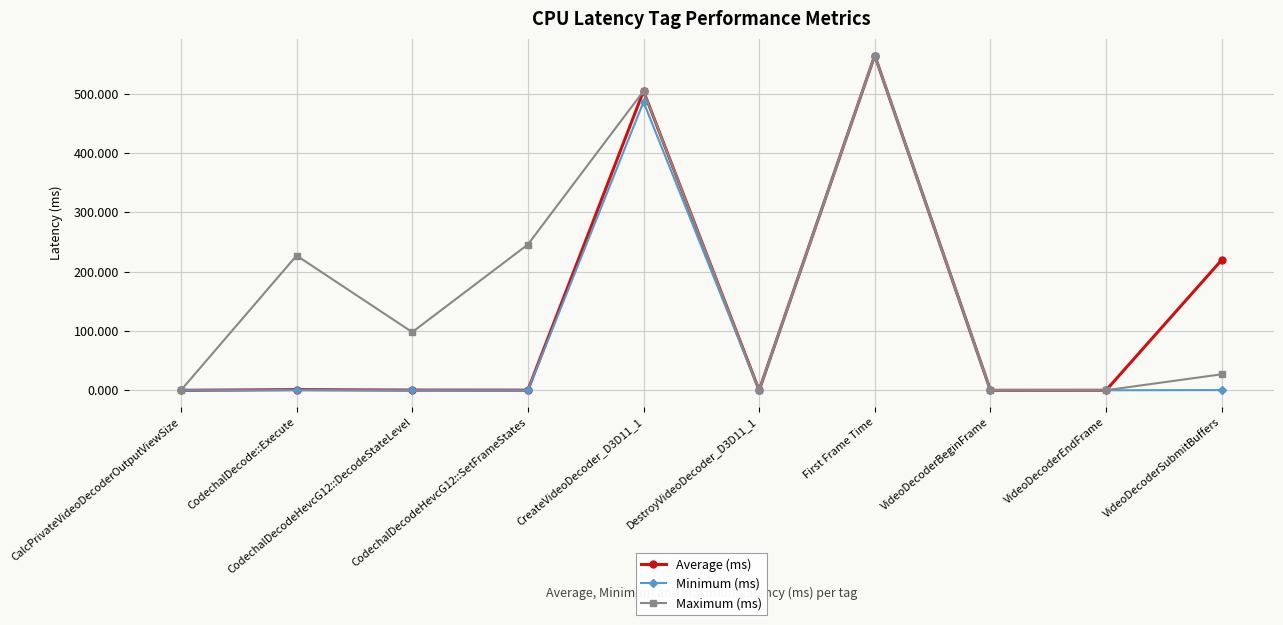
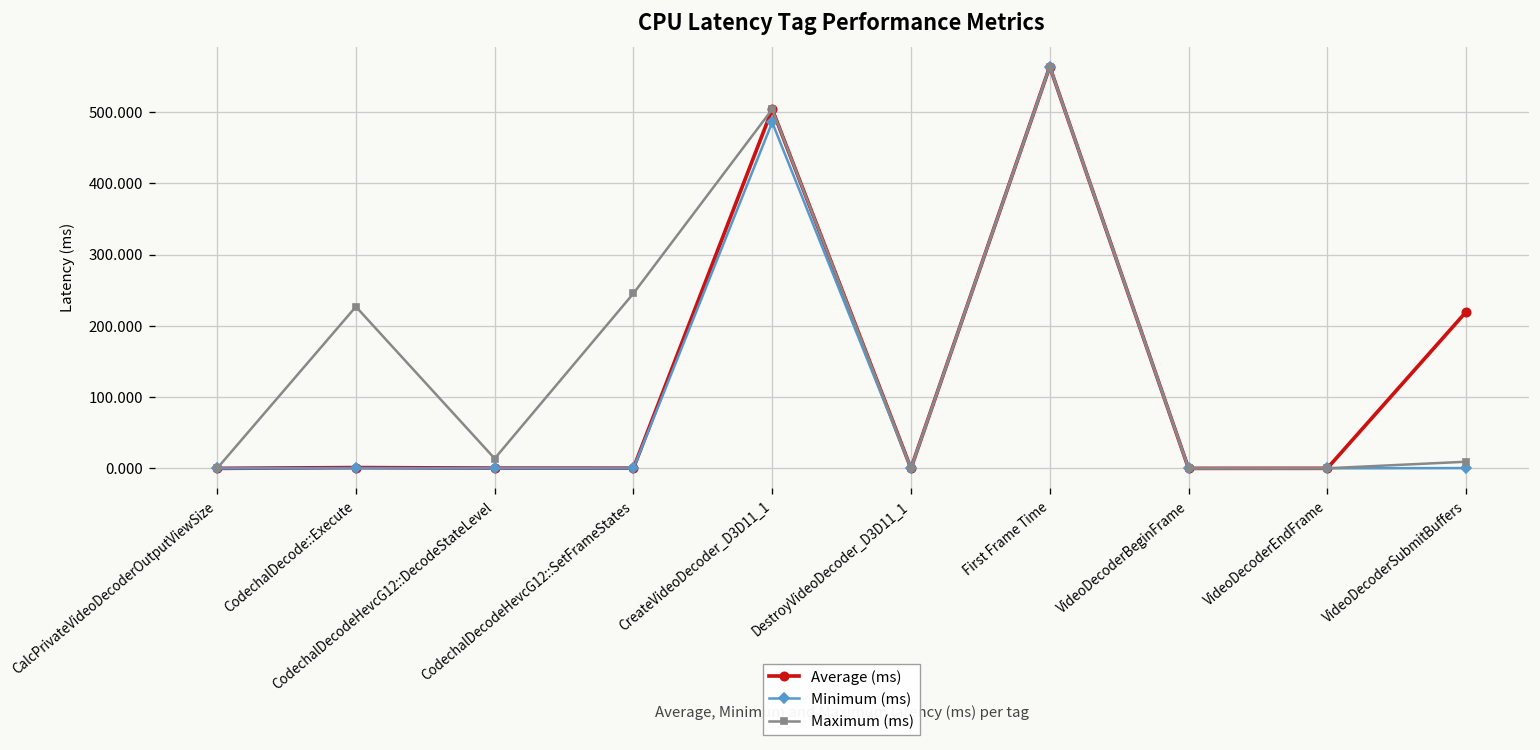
  {
    "Average (ms)": {
      "VideoDecoderSubmitBuffers": 220
    },
    "Minimum (ms)": {
      "CreateVideoDecoder_D3D11_1": 490,
      "VideoDecoderSubmitBuffers": 0
    },
    "Maximum (ms)": {
      "CodechalDecode::Execute": 230,
-     "CodechalDecodeHevcG12::DecodeStateLevel": 100,
+     "CodechalDecodeHevcG12::DecodeStateLevel": 10,
      "CodechalDecodeHevcG12::SetFrameStates": 250,
-     "VideoDecoderSubmitBuffers": 30
+     "VideoDecoderSubmitBuffers": 10
    }
  }
